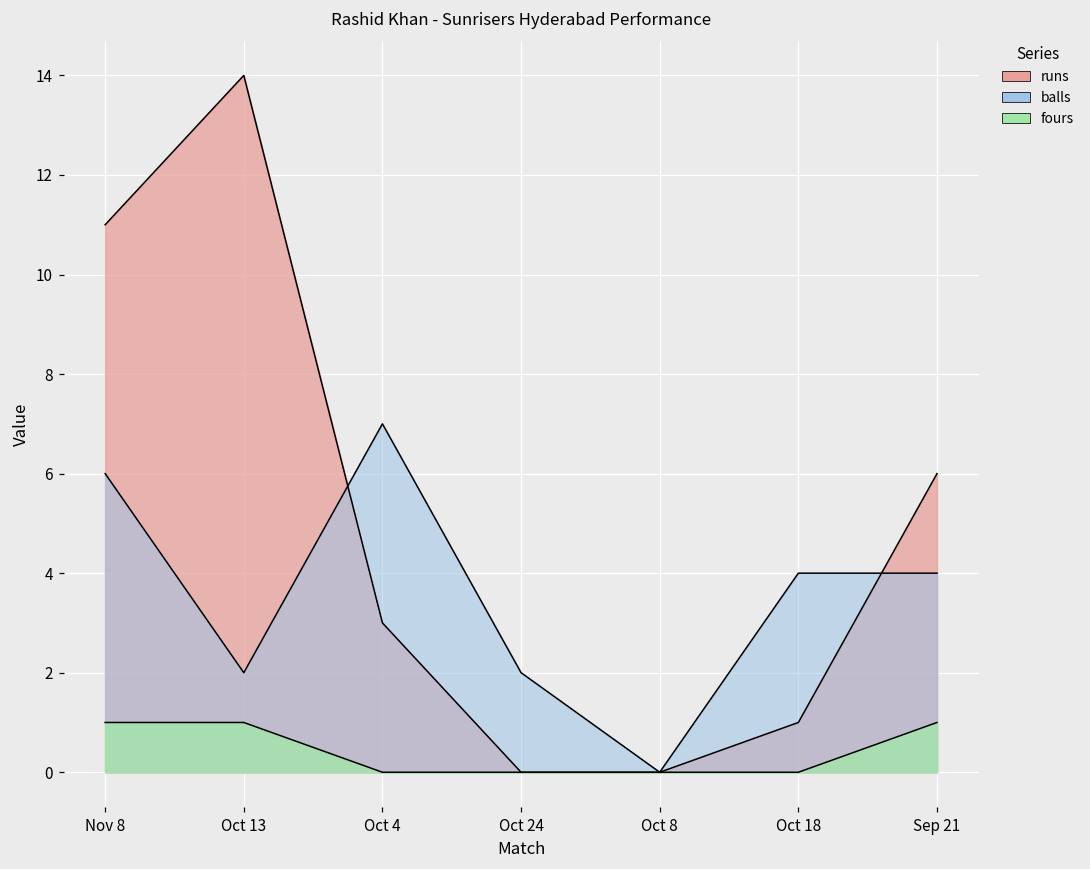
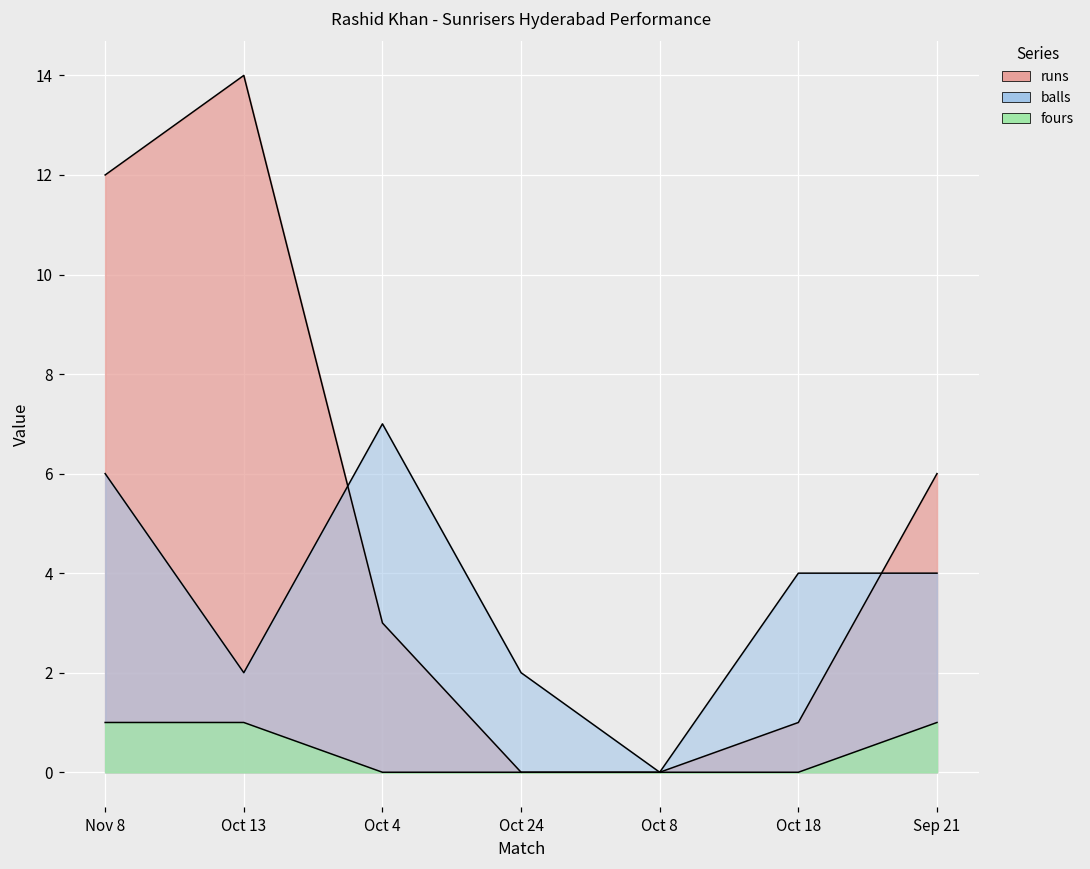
  {
    "runs": {
-     "Nov 8": 11,
+     "Nov 8": 12,
      "Oct 13": 14,
      "Oct 4": 3,
      "Oct 18": 1,
      "Sep 21": 6
    },
    "balls": {
      "Nov 8": 6,
      "Oct 13": 2,
      "Oct 4": 7,
      "Oct 24": 2,
      "Oct 18": 4,
      "Sep 21": 4
    },
    "fours": {
      "Nov 8": 1,
      "Oct 13": 1,
      "Oct 4": 0,
      "Oct 18": 0,
      "Sep 21": 1
    }
  }
